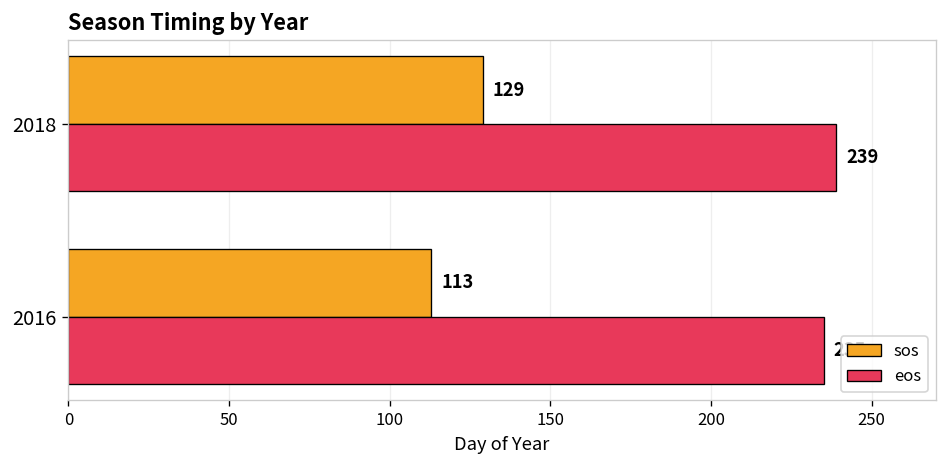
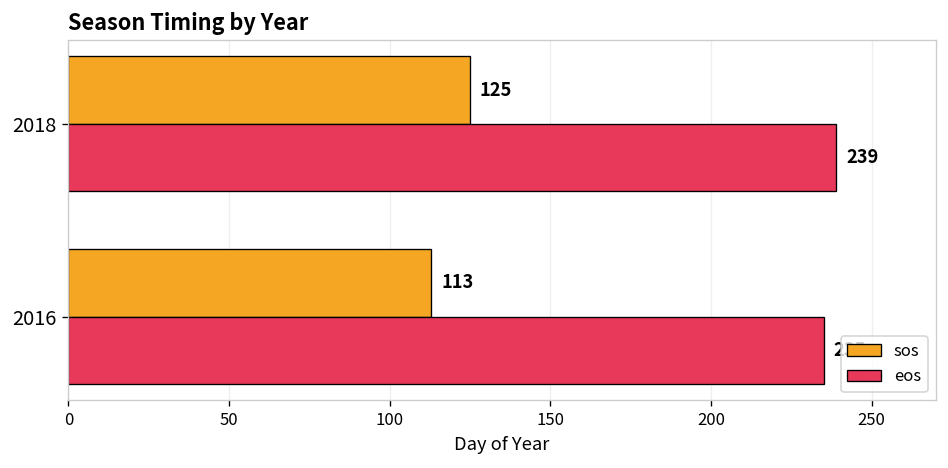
  {
    "sos": {
-     "2018": 129,
+     "2018": 125,
      "2016": 113
    },
    "eos": {
      "2018": 239
    }
  }
